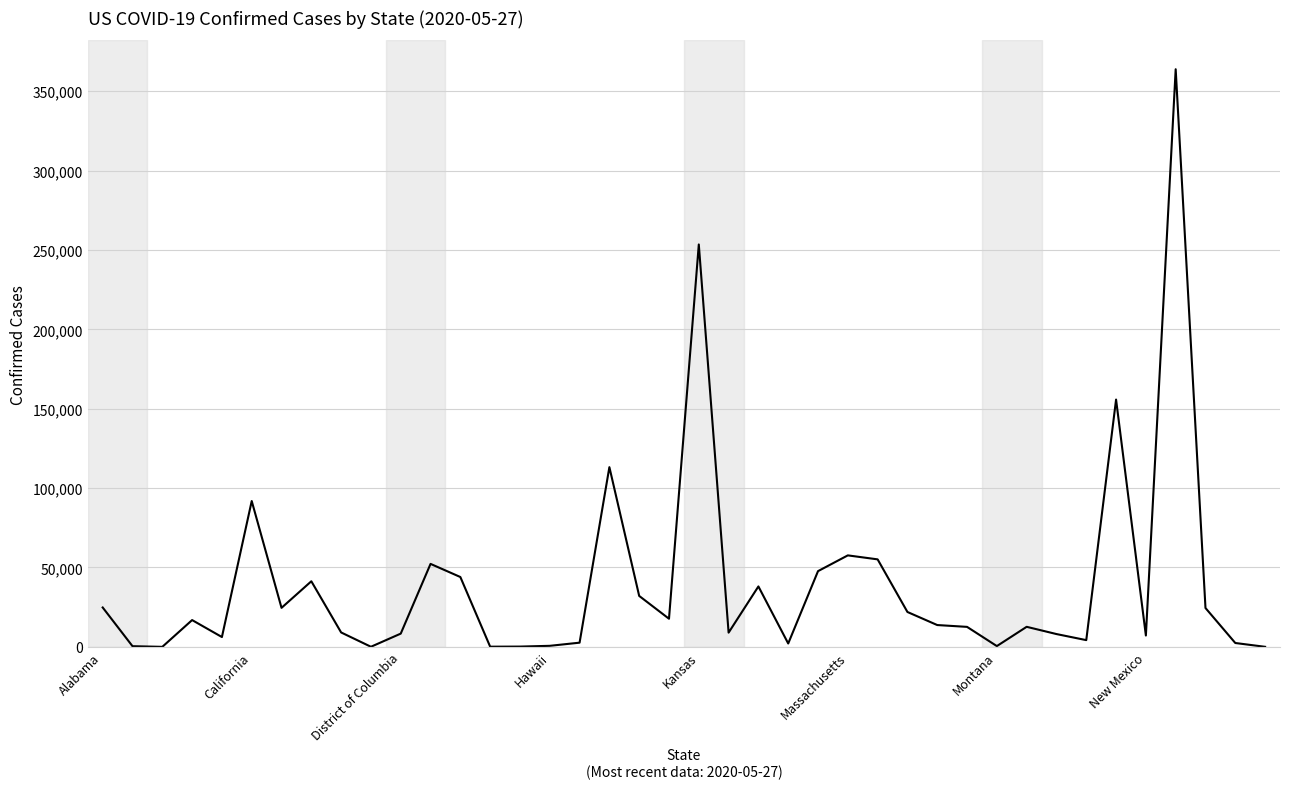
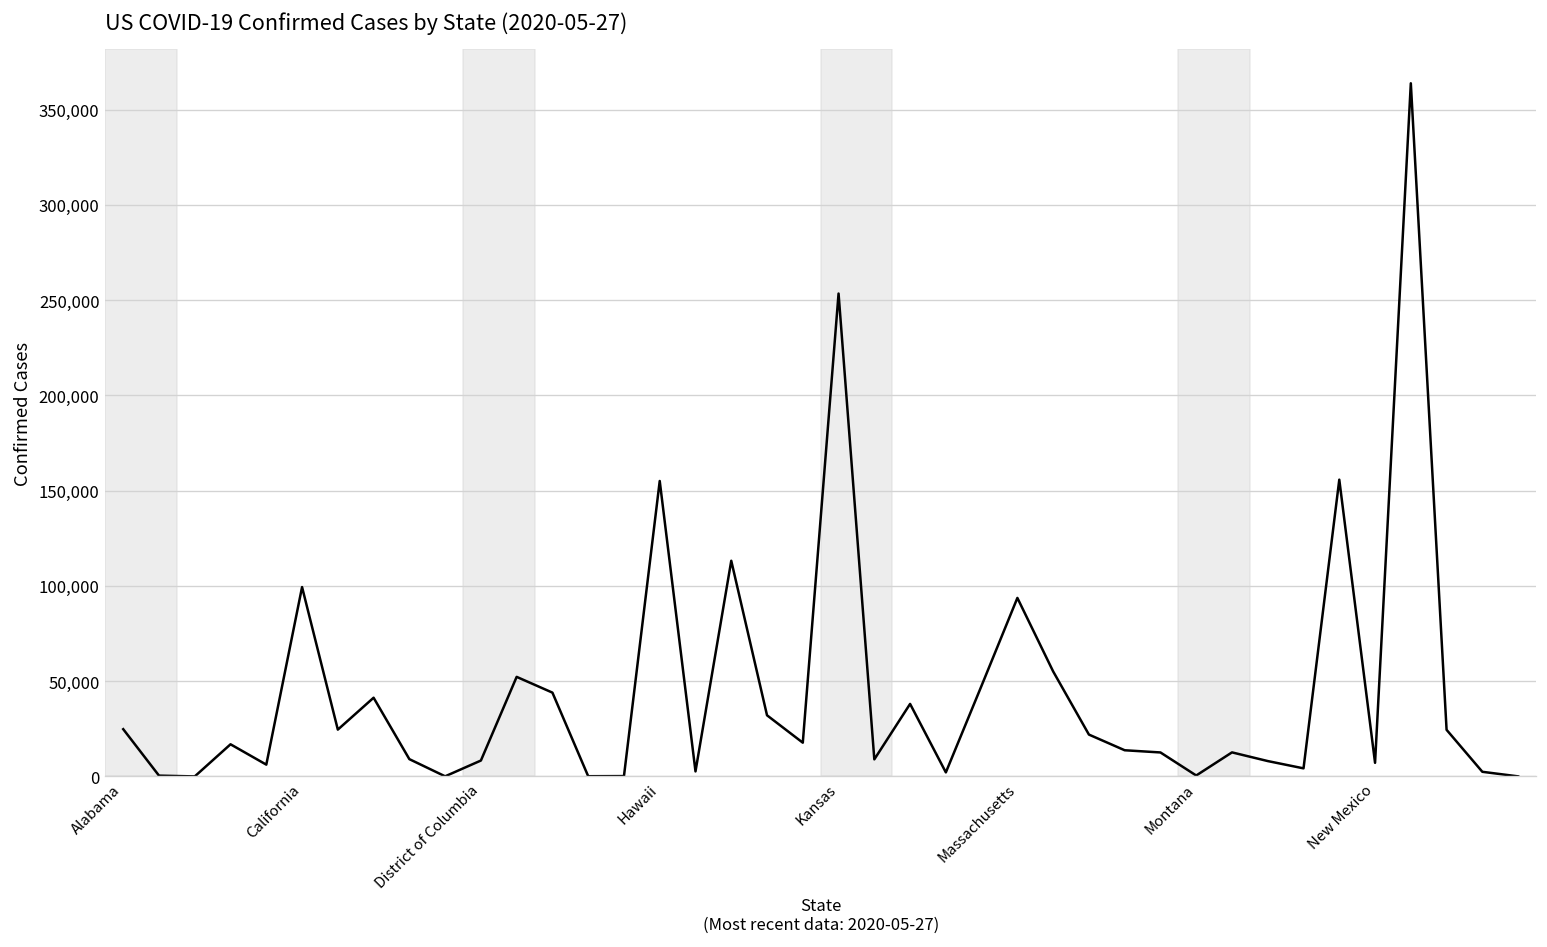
  {
    "Alabama": "25,000",
-   "California": "92,000",
+   "California": "99,000",
    "District of Columbia": "8,000",
-   "Hawaii": "1,000",
+   "Hawaii": "155,000",
    "Kansas": "253,000",
-   "Massachusetts": "58,000",
+   "Massachusetts": "94,000",
    "Montana": "0",
    "New Mexico": "7,000"
  }
